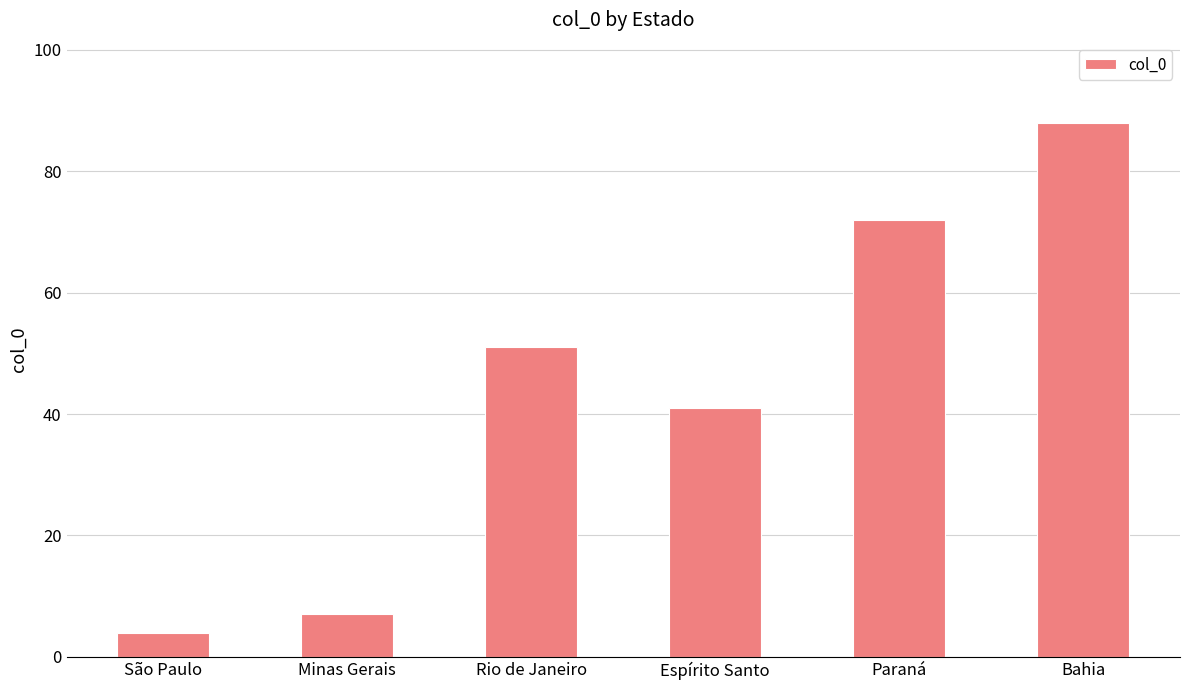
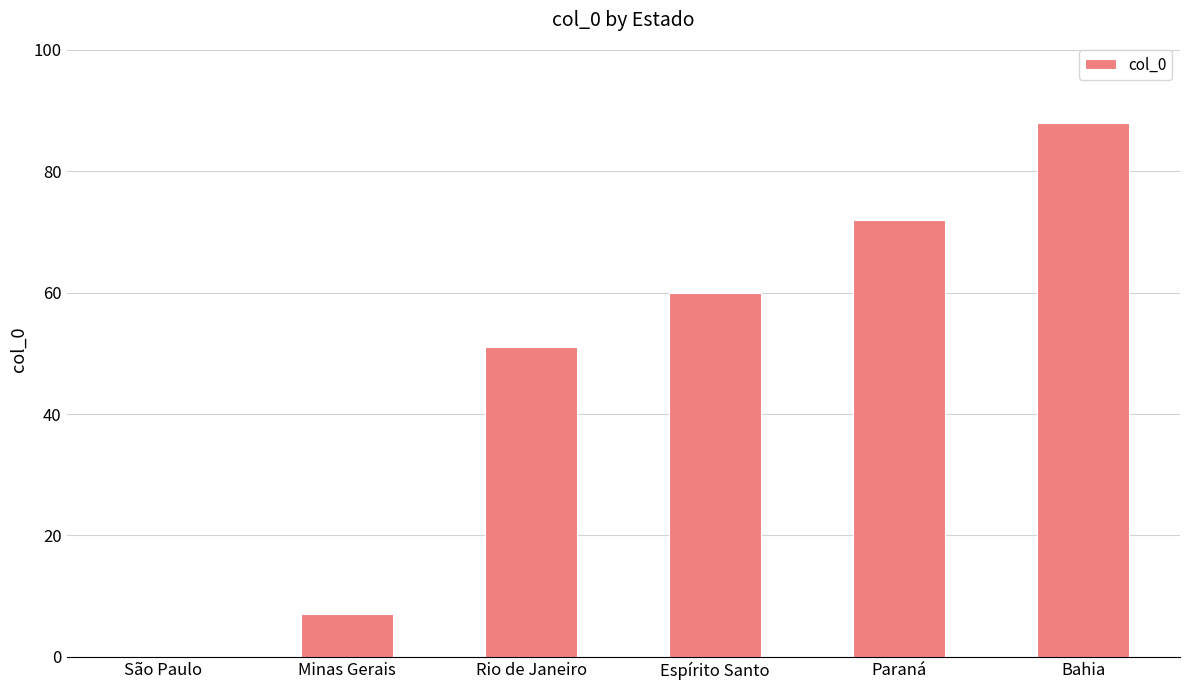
  {
-   "São Paulo": 4,
+   "São Paulo": 0,
    "Minas Gerais": 7,
    "Rio de Janeiro": 51,
-   "Espírito Santo": 41,
+   "Espírito Santo": 60,
    "Paraná": 72,
    "Bahia": 88
  }
